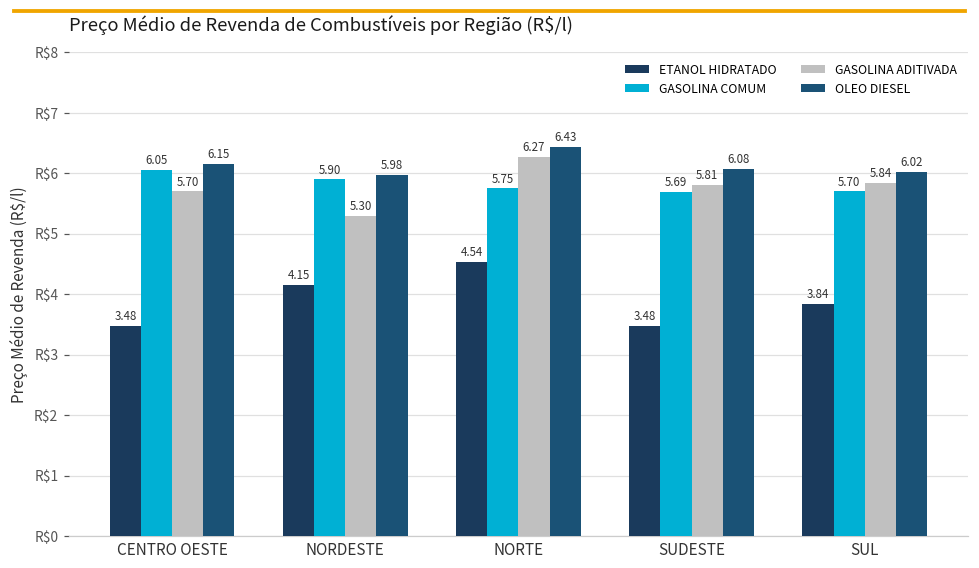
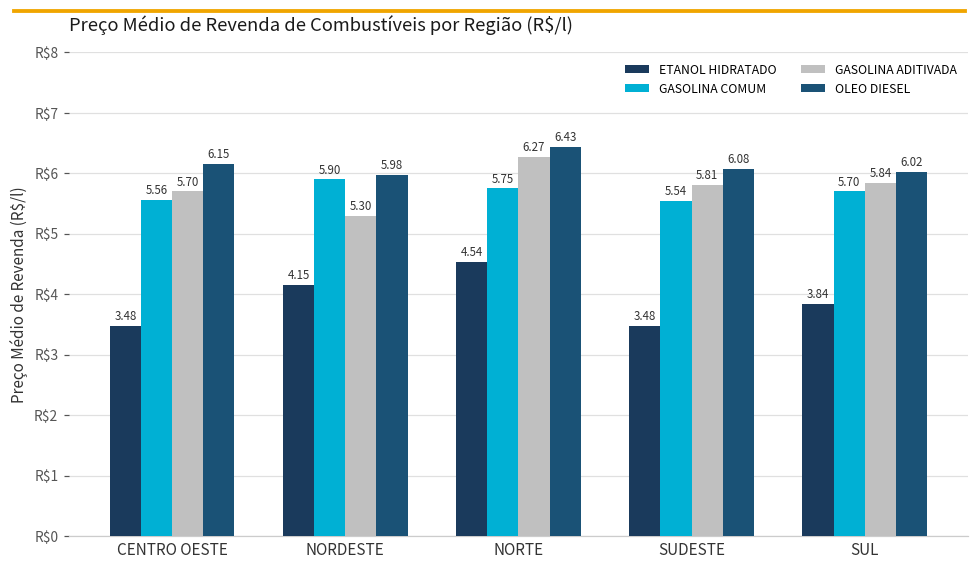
  {
    "GASOLINA COMUM": {
-     "CENTRO OESTE": 6.05,
+     "CENTRO OESTE": 5.56,
      "NORDESTE": 5.90,
      "NORTE": 5.75,
-     "SUDESTE": 5.69,
+     "SUDESTE": 5.54,
      "SUL": 5.70
    },
    "GASOLINA ADITIVADA": {
      "CENTRO OESTE": 5.70,
      "NORDESTE": 5.30,
      "NORTE": 6.27,
      "SUDESTE": 5.81,
      "SUL": 5.84
    }
  }
